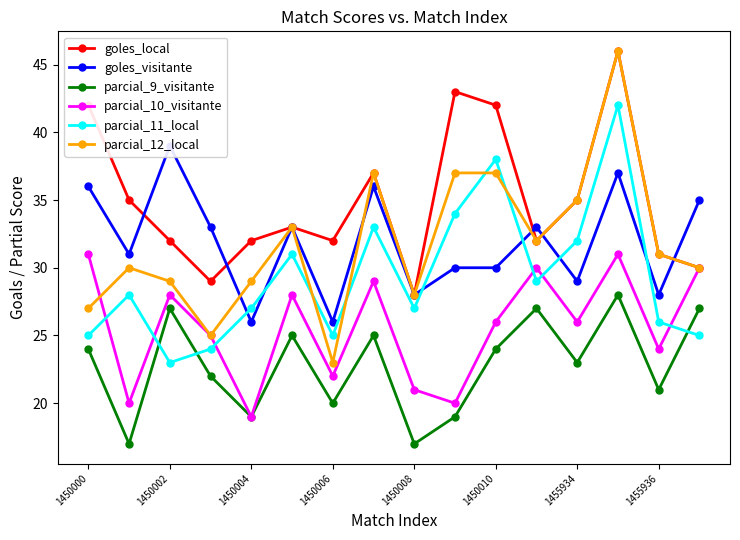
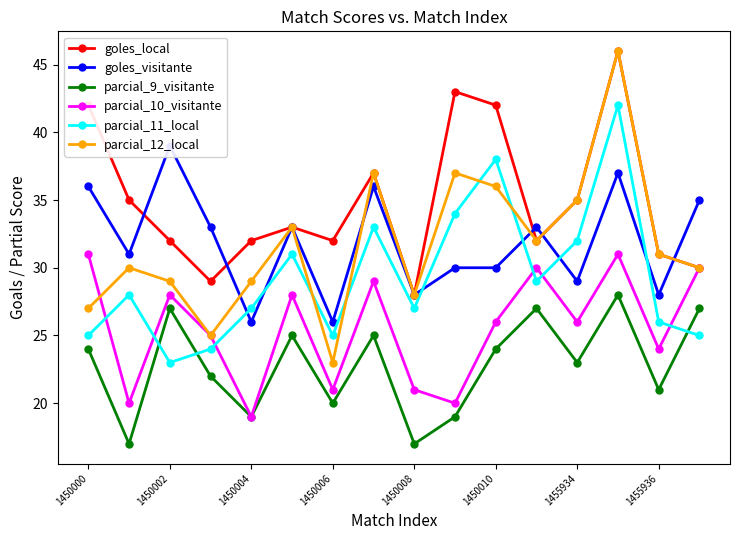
  {
    "goles_local": {
      "1450002": 32,
      "1450004": 32,
      "1450006": 32,
      "1450010": 42
    },
    "goles_visitante": {
      "1450000": 36,
      "1450004": 26,
      "1450006": 26,
      "1450010": 30,
      "1455934": 29,
      "1455936": 28
    },
    "parcial_9_visitante": {
      "1450000": 24,
      "1450002": 27,
      "1450006": 20,
      "1450008": 17,
      "1450010": 24,
      "1455934": 23,
      "1455936": 21
    },
    "parcial_10_visitante": {
      "1450000": 31,
      "1450002": 28,
-     "1450006": 22,
+     "1450006": 21,
      "1450008": 21,
      "1450010": 26,
      "1455934": 26,
      "1455936": 24
    },
    "parcial_11_local": {
      "1450000": 25,
      "1450002": 23,
      "1450004": 27,
      "1450006": 25,
      "1450008": 27,
      "1450010": 38,
      "1455934": 32,
      "1455936": 26
    },
    "parcial_12_local": {
      "1450000": 27,
      "1450002": 29,
      "1450004": 29,
      "1450006": 23,
-     "1450010": 37
+     "1450010": 36
    }
  }
